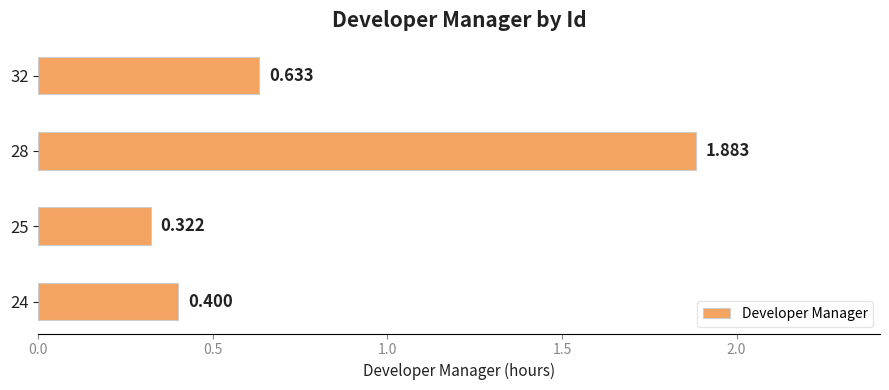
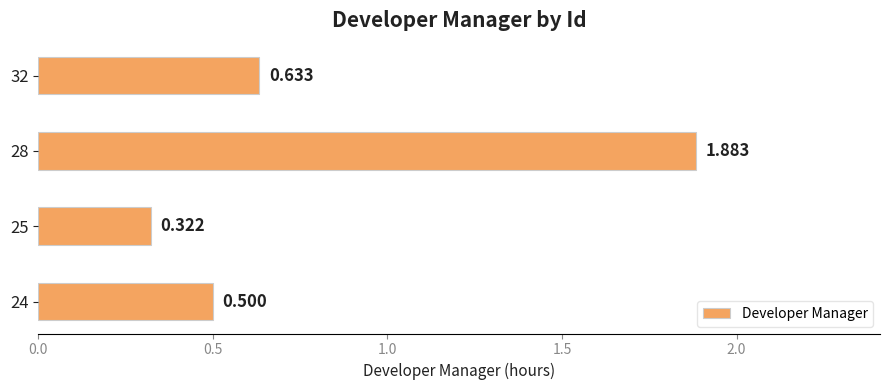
  {
    "32": 0.633,
    "28": 1.883,
    "25": 0.322,
-   "24": 0.400
+   "24": 0.500
  }
